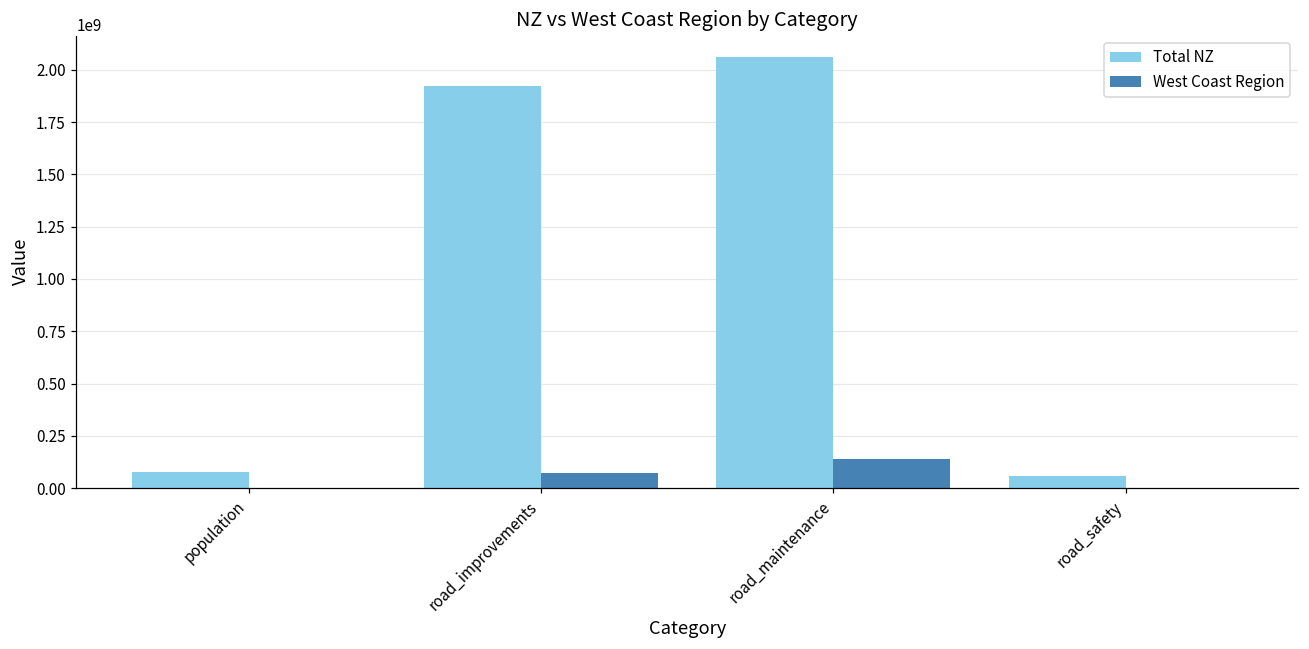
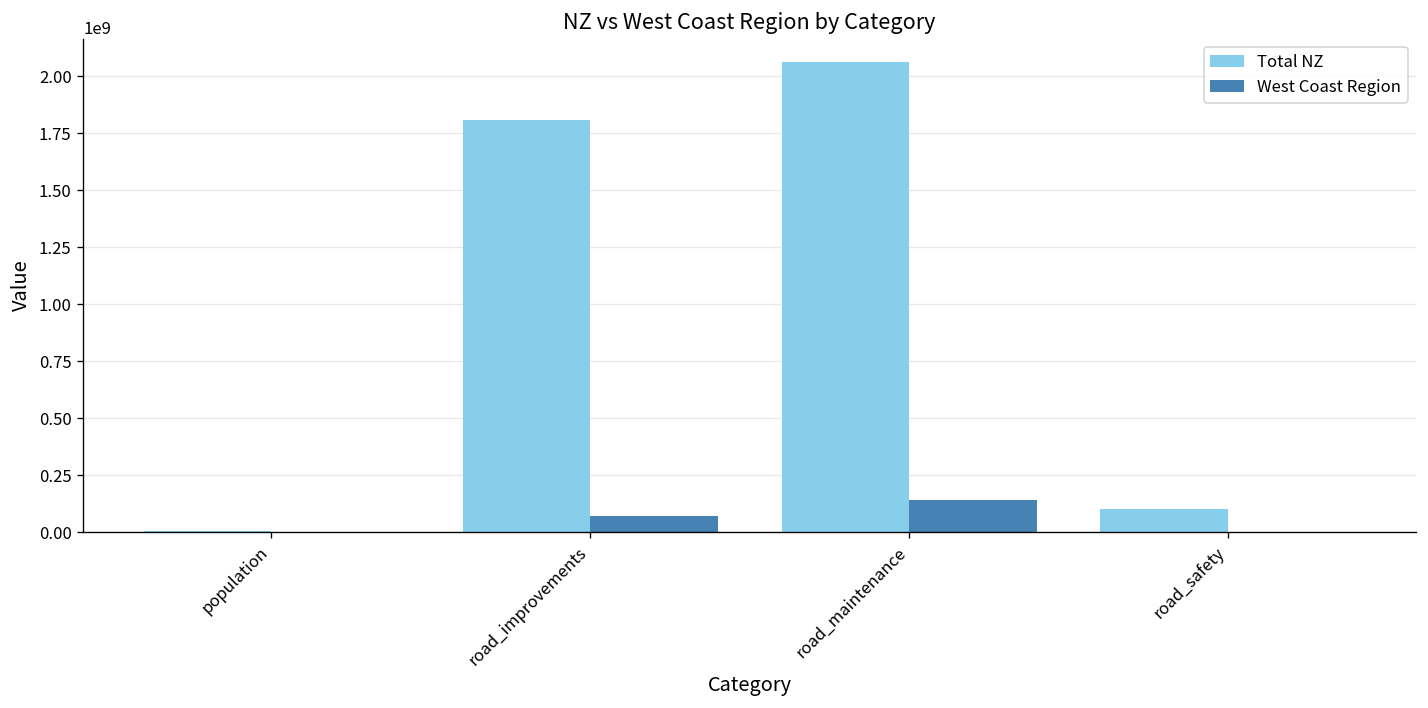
  {
    "Total NZ": {
-     "population": 80000000,
-     "road_improvements": 1930000000,
+     "population": 10000000,
+     "road_improvements": 1810000000,
      "road_maintenance": 2060000000,
-     "road_safety": 60000000
+     "road_safety": 100000000
    },
    "West Coast Region": {
      "road_improvements": 70000000,
      "road_maintenance": 140000000
    }
  }
